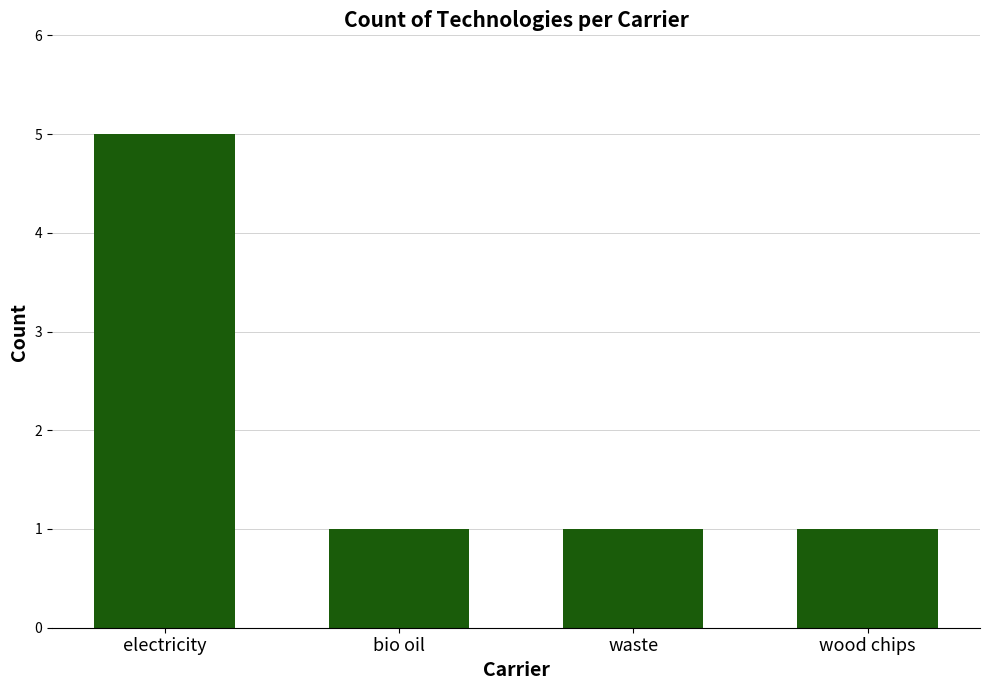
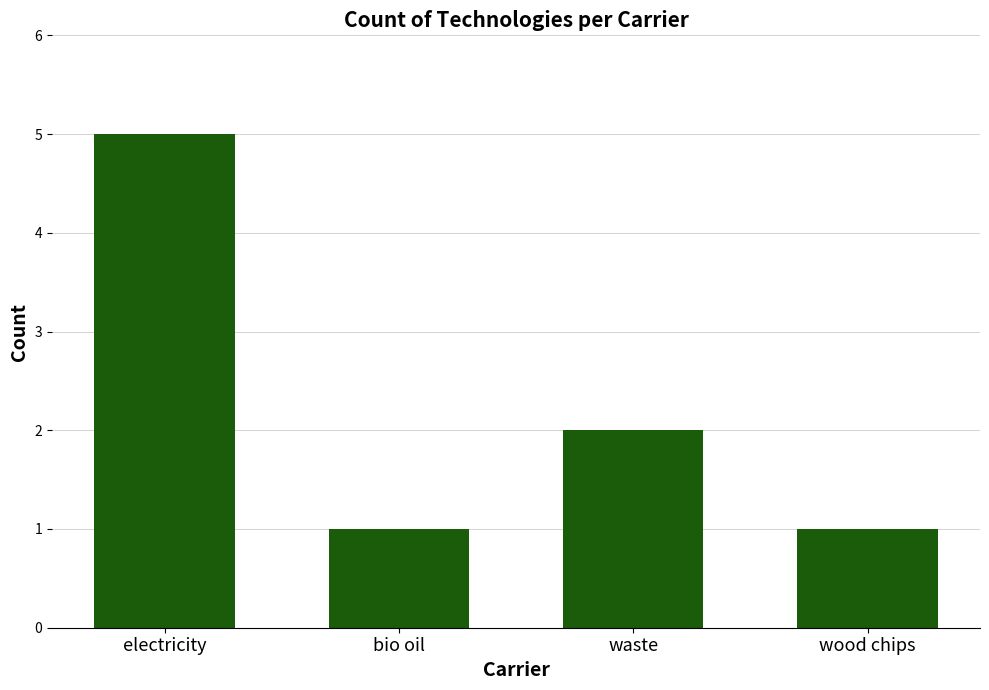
  {
    "electricity": 5,
    "bio oil": 1,
-   "waste": 1,
+   "waste": 2,
    "wood chips": 1
  }
